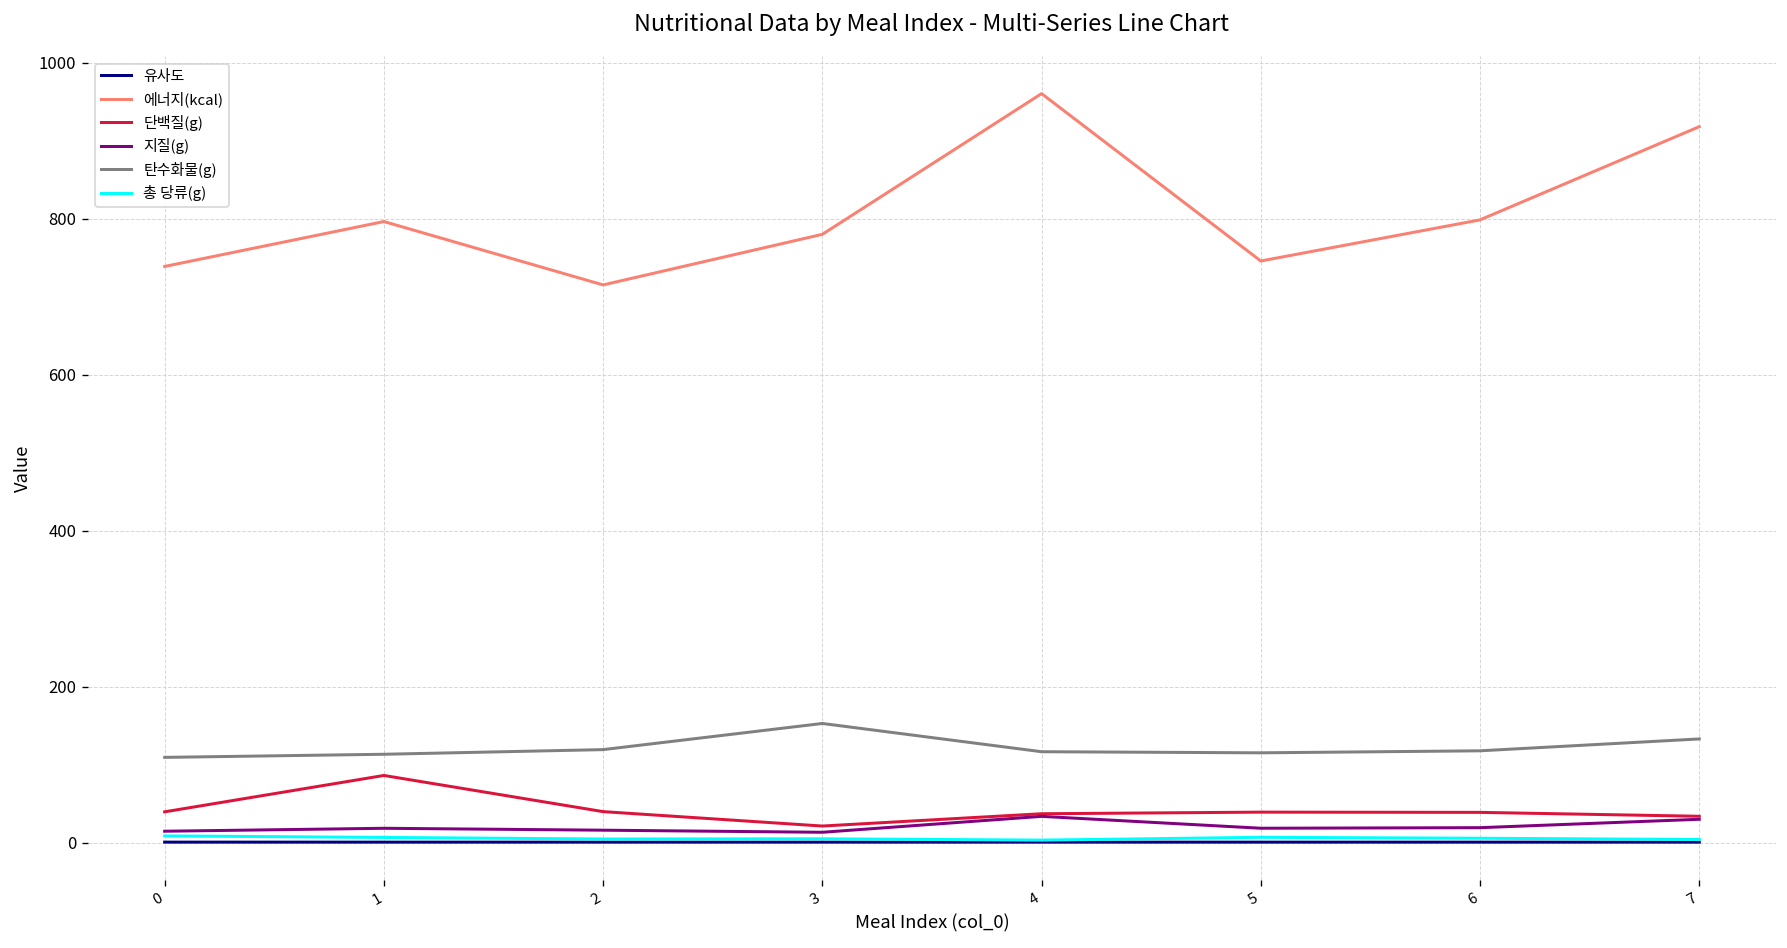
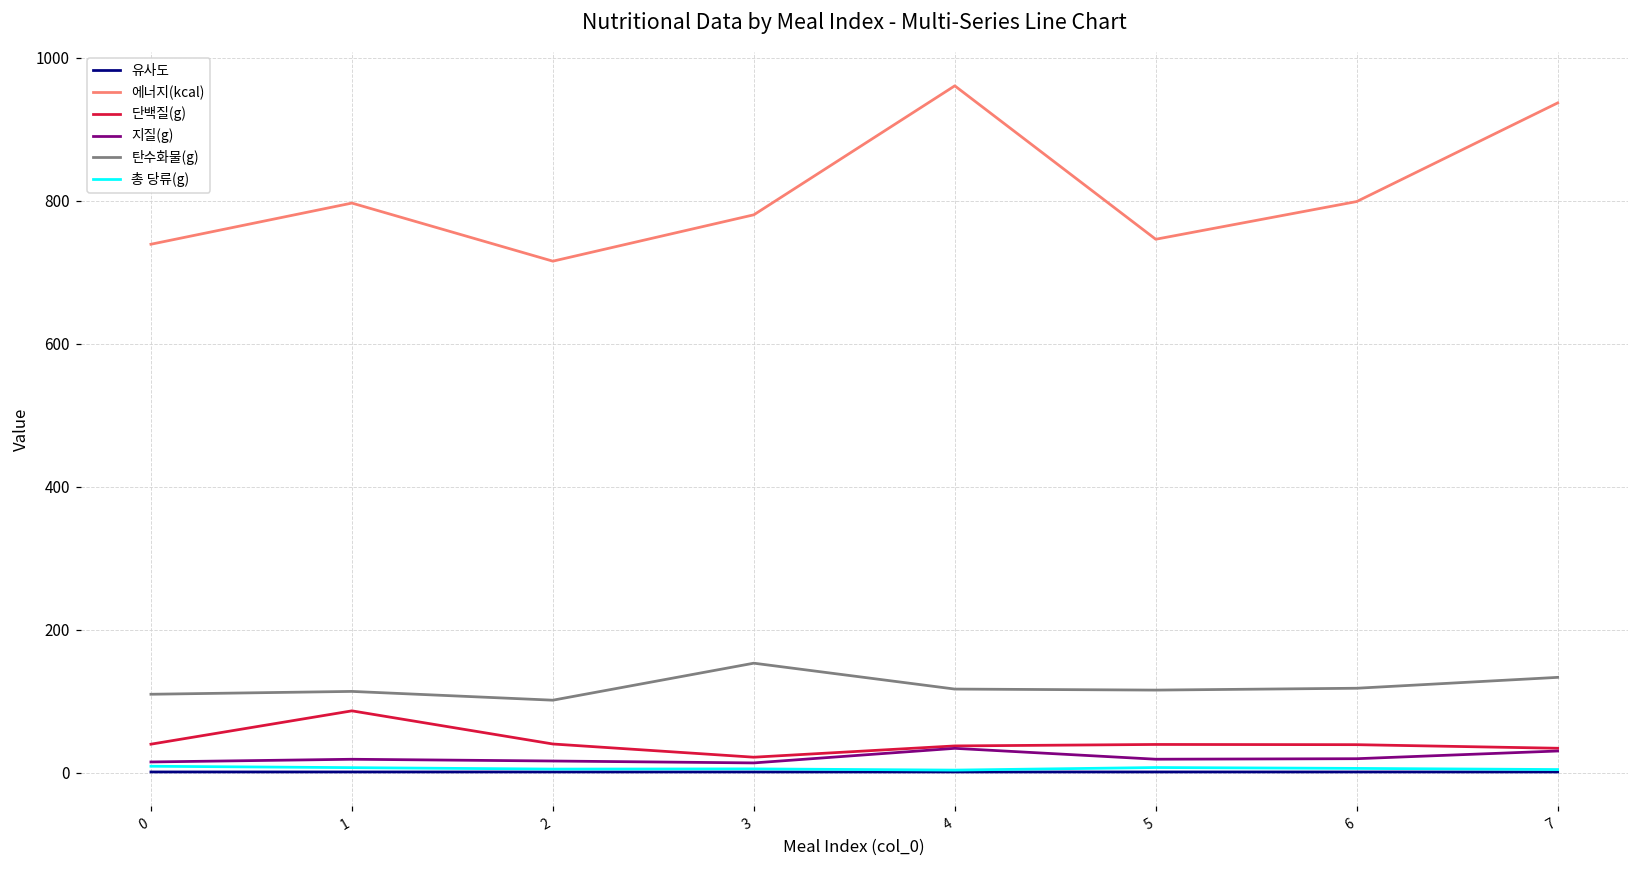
  {
    "유사도": {
      "0": 0,
      "1": 0,
      "2": 0,
      "3": 0,
      "5": 0,
      "6": 0
    },
    "에너지(kcal)": {
      "0": 740,
      "1": 800,
      "2": 720,
      "3": 780,
      "4": 960,
      "5": 750,
      "6": 800,
-     "7": 920
+     "7": 940
    },
    "단백질(g)": {
      "0": 40,
      "1": 90,
      "2": 40,
      "3": 20,
      "5": 40,
      "6": 40
    },
    "지질(g)": {
      "0": 10,
      "1": 20,
      "2": 20,
      "3": 10,
      "5": 20,
      "6": 20
    },
    "탄수화물(g)": {
      "0": 110,
      "1": 110,
-     "2": 120,
+     "2": 100,
      "3": 150,
      "4": 120,
      "5": 120,
      "6": 120,
      "7": 130
    },
    "총 당류(g)": {
      "0": 10,
      "1": 10,
      "2": 10,
      "3": 10,
      "5": 10,
      "6": 10
    }
  }
